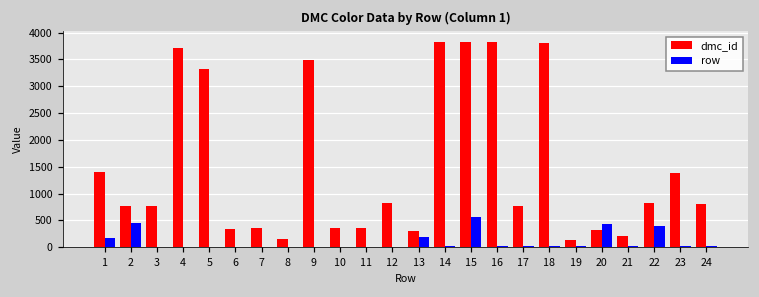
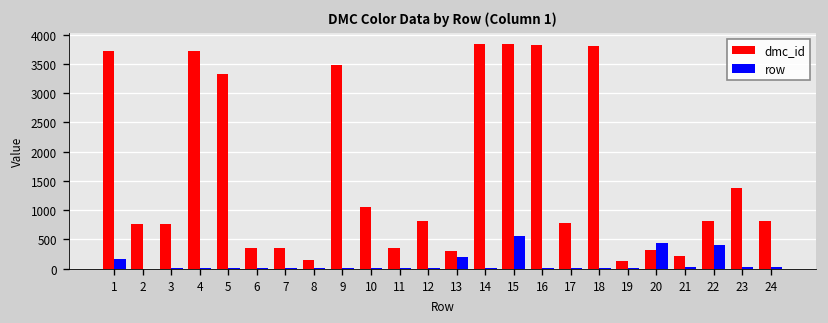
  {
    "dmc_id": {
-     "1": 1400,
+     "1": 3700,
      "2": 800,
      "3": 800,
      "4": 3700,
      "5": 3300,
      "6": 300,
      "7": 400,
      "8": 100,
      "9": 3500,
-     "10": 400,
+     "10": 1100,
      "11": 300,
      "12": 800,
      "13": 300,
      "14": 3800,
      "15": 3800,
      "16": 3800,
      "17": 800,
      "18": 3800,
      "19": 100,
      "20": 300,
      "21": 200,
      "22": 800,
      "23": 1400,
      "24": 800
    },
    "row": {
      "1": 200,
-     "2": 500,
+     "2": 0,
      "13": 200,
      "15": 600,
      "20": 400,
      "22": 400
    }
  }
